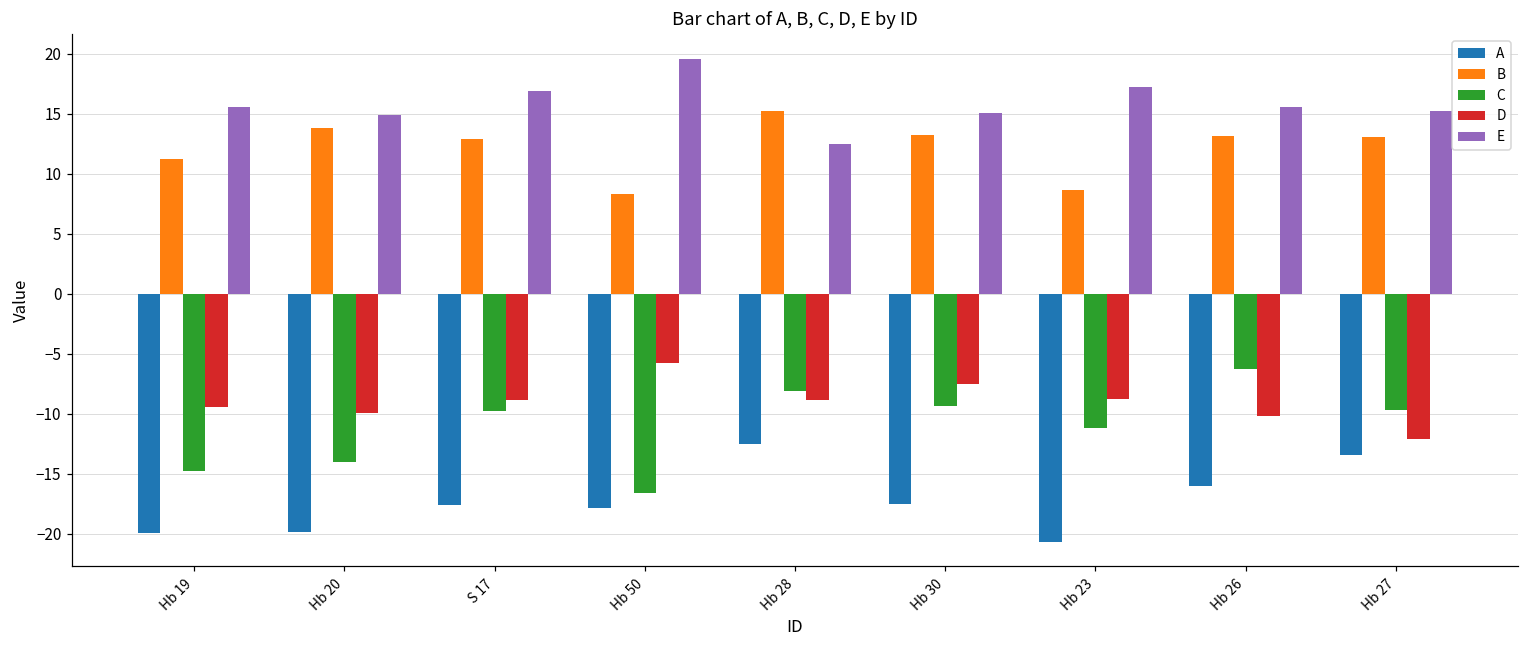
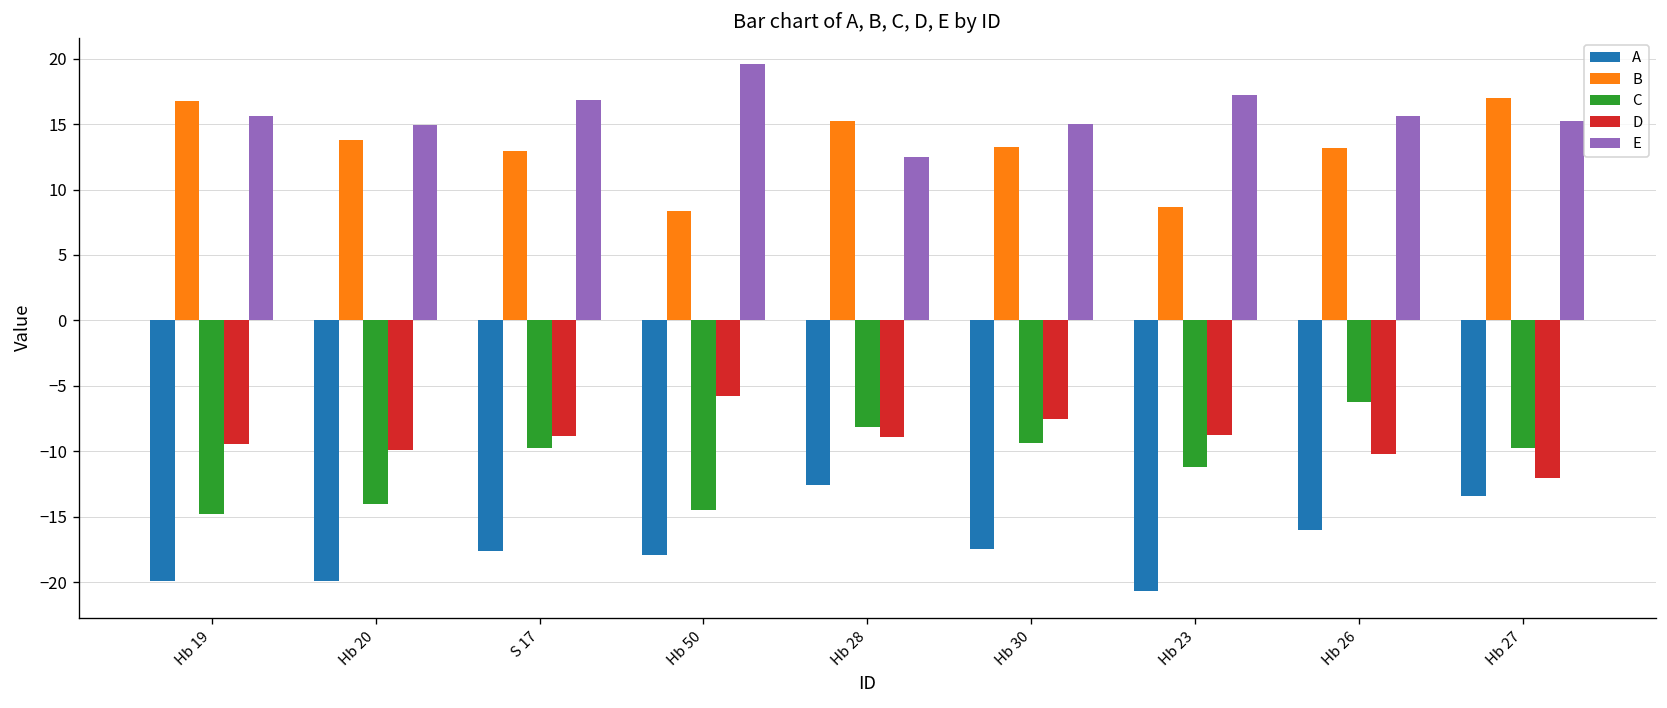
  {
    "A": {
      "Hb 19": -19.9,
      "Hb 20": -19.9,
      "S 17": -17.6,
      "Hb 50": -17.9,
      "Hb 28": -12.5,
      "Hb 30": -17.5,
      "Hb 23": -20.7,
      "Hb 26": -16.0,
      "Hb 27": -13.4
    },
    "B": {
-     "Hb 19": 11.2,
+     "Hb 19": 16.8,
      "Hb 20": 13.8,
      "S 17": 12.9,
      "Hb 50": 8.3,
      "Hb 28": 15.2,
      "Hb 30": 13.2,
      "Hb 23": 8.6,
      "Hb 26": 13.2,
-     "Hb 27": 13.1
+     "Hb 27": 17.0
    },
    "C": {
      "Hb 19": -14.8,
      "Hb 20": -14.0,
      "S 17": -9.8,
-     "Hb 50": -16.6,
+     "Hb 50": -14.5,
      "Hb 28": -8.1,
      "Hb 30": -9.4,
      "Hb 23": -11.2,
      "Hb 26": -6.2,
      "Hb 27": -9.7
    },
    "D": {
      "Hb 19": -9.5,
      "Hb 20": -9.9,
      "S 17": -8.9,
      "Hb 50": -5.8,
      "Hb 28": -8.9,
      "Hb 30": -7.5,
      "Hb 23": -8.7,
      "Hb 26": -10.2,
      "Hb 27": -12.1
    },
    "E": {
      "Hb 19": 15.6,
      "Hb 20": 14.9,
      "S 17": 16.9,
      "Hb 50": 19.6,
      "Hb 28": 12.5,
      "Hb 30": 15.0,
      "Hb 23": 17.2,
      "Hb 26": 15.6,
      "Hb 27": 15.3
    }
  }
